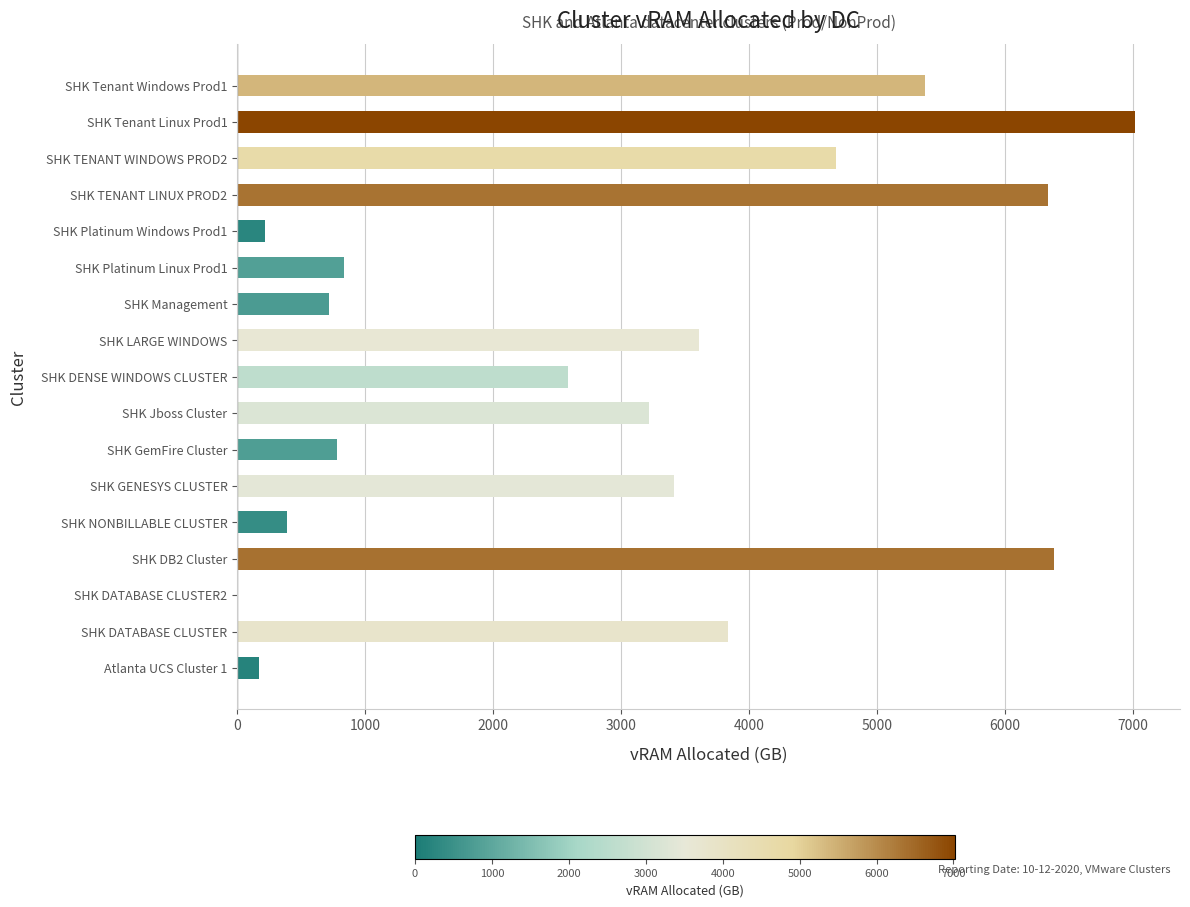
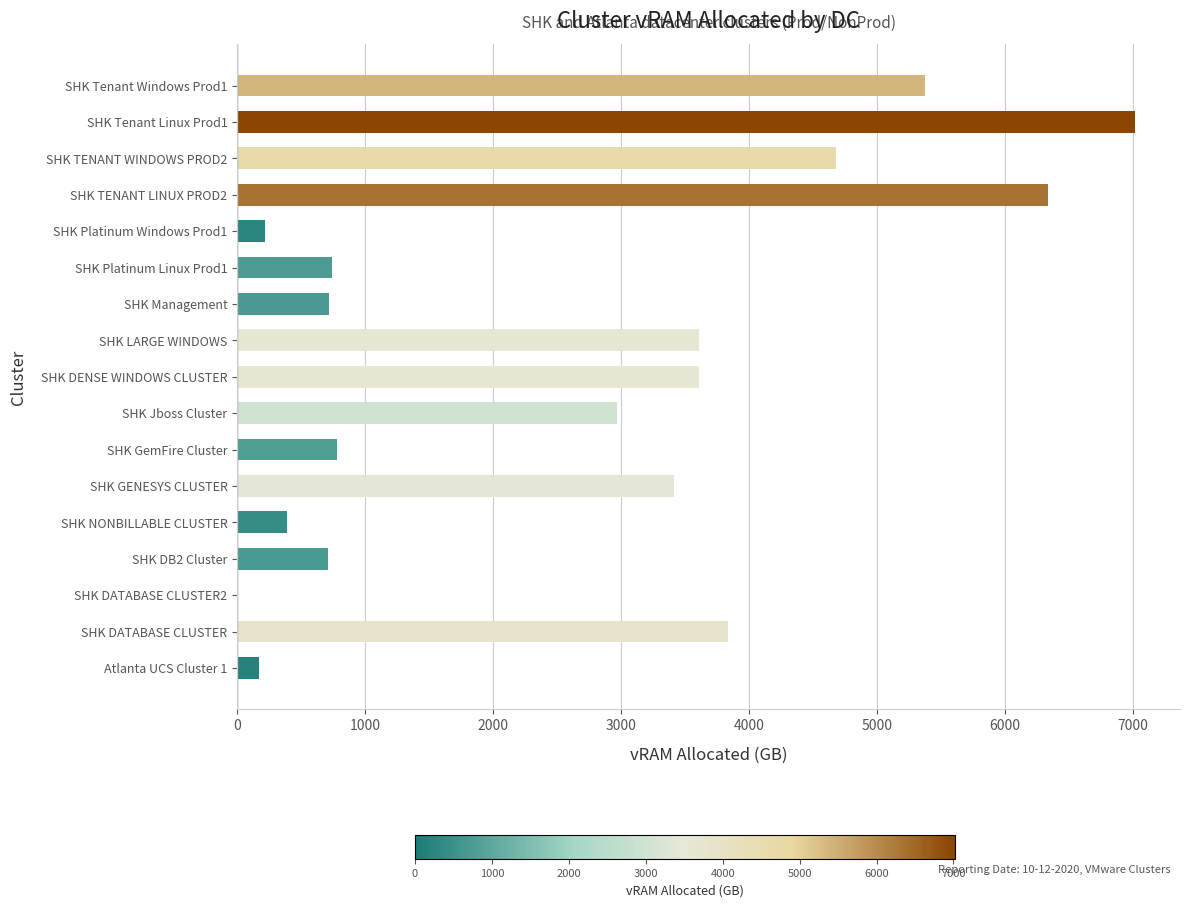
  {
    "SHK Tenant Windows Prod1": 5380,
    "SHK Tenant Linux Prod1": 7020,
    "SHK TENANT WINDOWS PROD2": 4680,
    "SHK TENANT LINUX PROD2": 6340,
    "SHK Platinum Windows Prod1": 220,
-   "SHK Platinum Linux Prod1": 840,
+   "SHK Platinum Linux Prod1": 740,
    "SHK Management": 720,
    "SHK LARGE WINDOWS": 3610,
-   "SHK DENSE WINDOWS CLUSTER": 2590,
-   "SHK Jboss Cluster": 3220,
+   "SHK DENSE WINDOWS CLUSTER": 3610,
+   "SHK Jboss Cluster": 2970,
    "SHK GemFire Cluster": 780,
    "SHK GENESYS CLUSTER": 3410,
    "SHK NONBILLABLE CLUSTER": 390,
-   "SHK DB2 Cluster": 6390,
+   "SHK DB2 Cluster": 710,
    "SHK DATABASE CLUSTER2": 0,
    "SHK DATABASE CLUSTER": 3830,
    "Atlanta UCS Cluster 1": 170
  }
